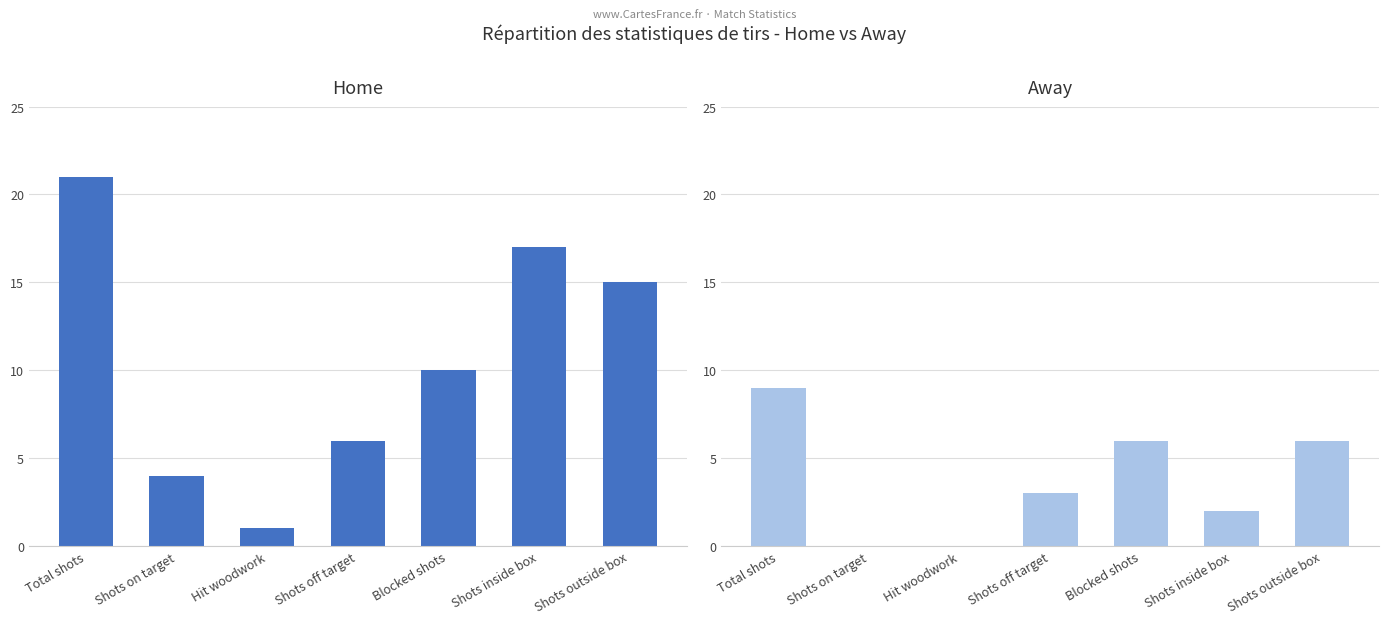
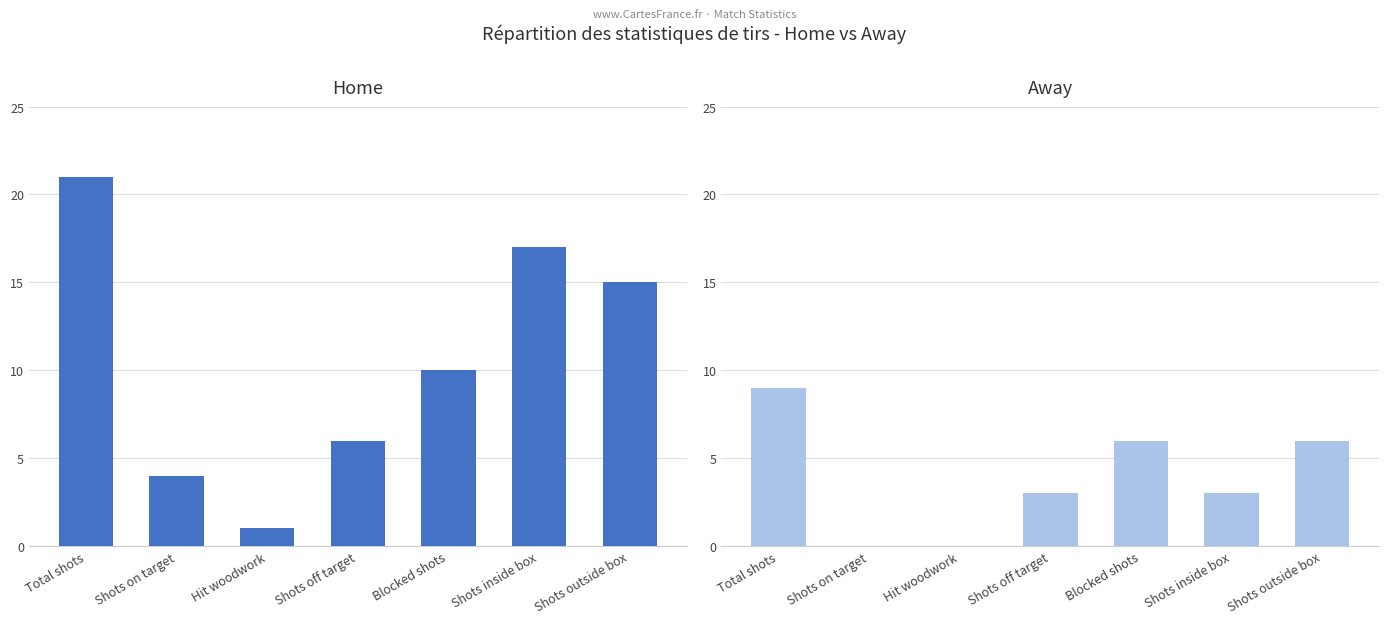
  {
    "Home": {
      "Total shots": 21.0,
      "Shots on target": 4.0,
      "Hit woodwork": 1.0,
      "Shots off target": 6.0,
      "Blocked shots": 10.0,
      "Shots inside box": 17.0,
      "Shots outside box": 15.0
    },
    "Away": {
      "Total shots": 9,
      "Shots on target": 0,
      "Hit woodwork": 0,
      "Shots off target": 3,
      "Blocked shots": 6,
-     "Shots inside box": 2,
+     "Shots inside box": 3,
      "Shots outside box": 6
    }
  }
